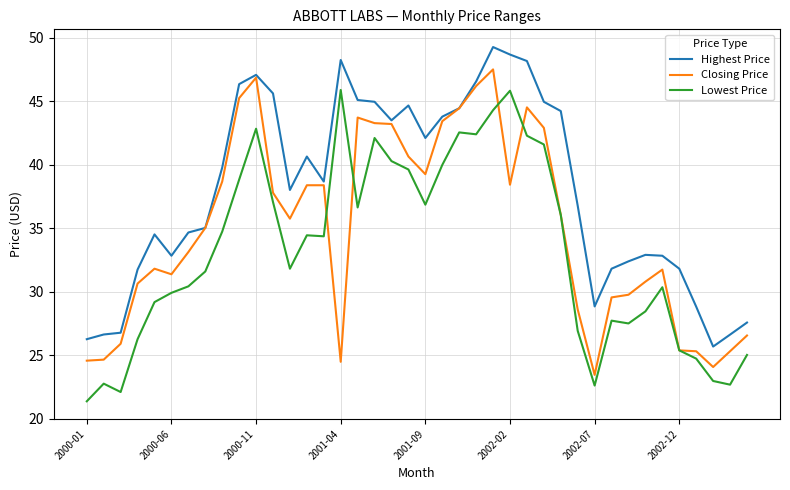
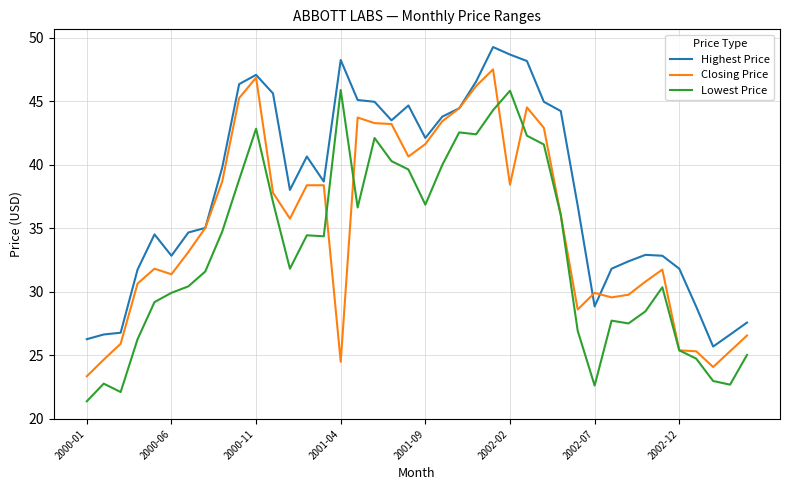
  {
    "Highest Price": {
      "2000-01": 26.3,
      "2000-06": 32.9,
      "2000-11": 47.1,
      "2001-04": 48.3,
      "2001-09": 42.1,
      "2002-02": 48.7,
      "2002-07": 28.9,
      "2002-12": 31.8
    },
    "Closing Price": {
-     "2000-01": 24.6,
+     "2000-01": 23.4,
      "2000-06": 31.4,
      "2000-11": 46.9,
      "2001-04": 24.5,
-     "2001-09": 39.3,
+     "2001-09": 41.6,
      "2002-02": 38.4,
-     "2002-07": 23.5
+     "2002-07": 29.9
    },
    "Lowest Price": {
      "2000-01": 21.4,
      "2000-06": 29.9,
      "2000-11": 42.9,
      "2001-04": 45.9,
      "2001-09": 36.9,
      "2002-02": 45.8,
      "2002-07": 22.6
    }
  }
